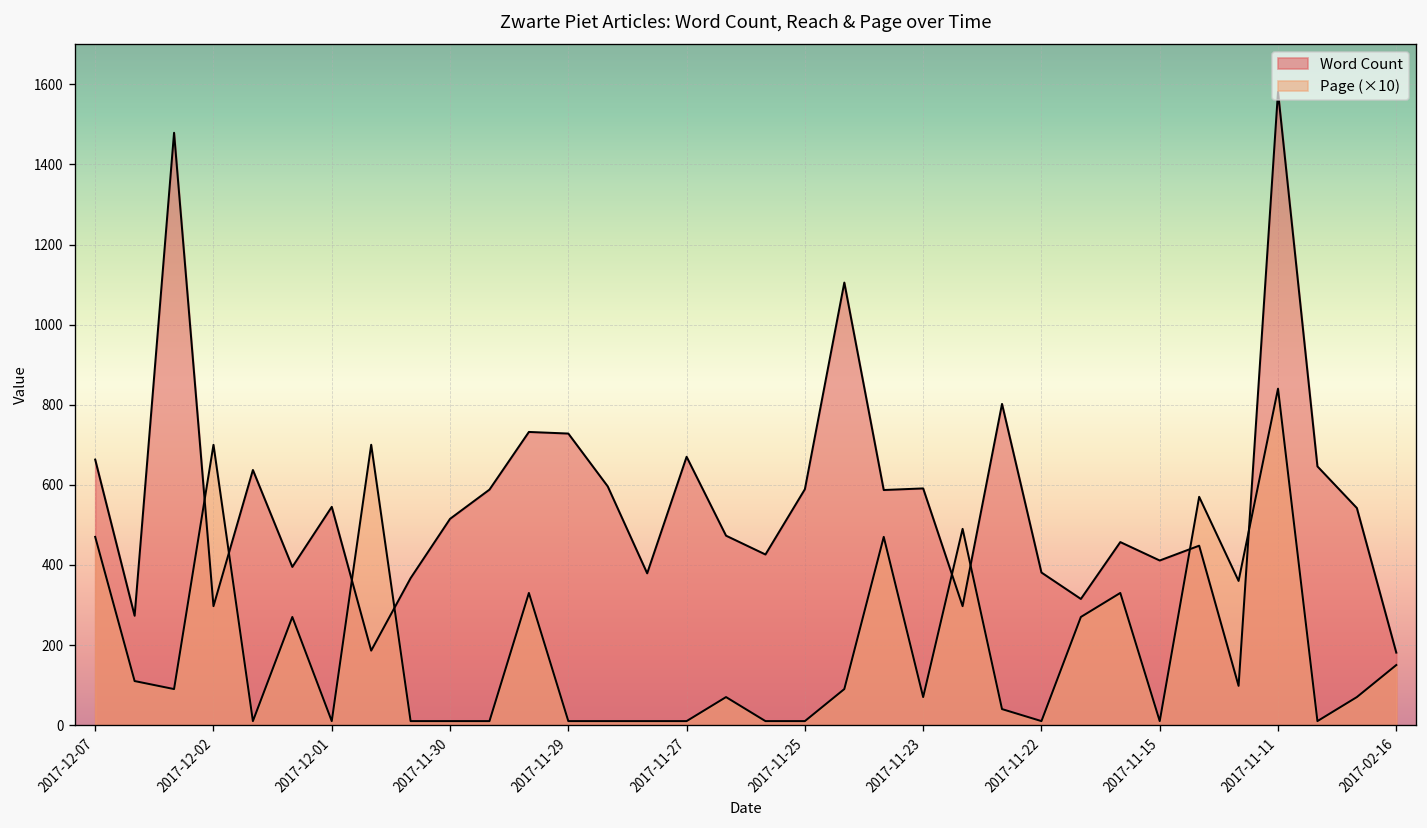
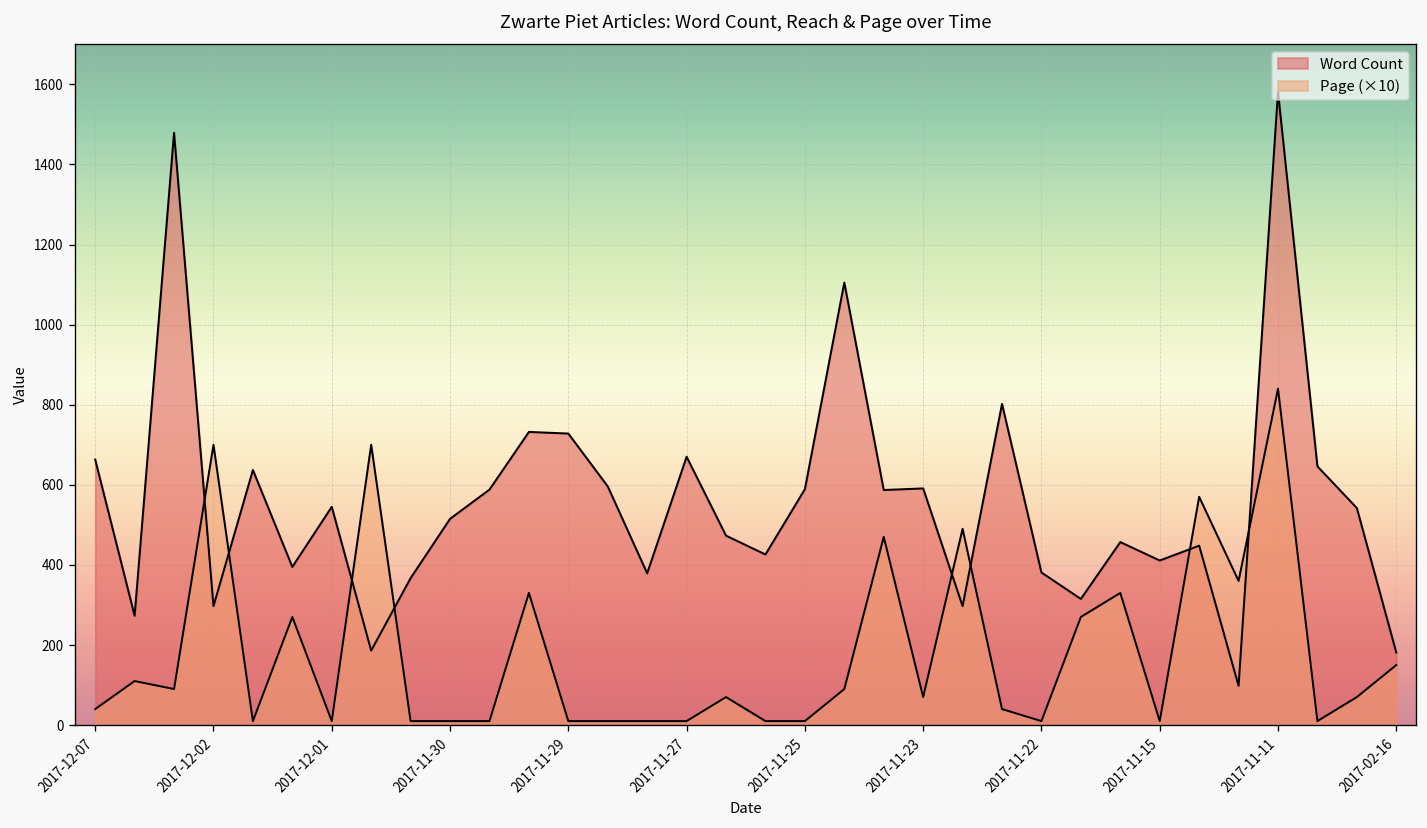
  {
    "Word Count": {
      "2017-12-07": 660,
      "2017-02-16": 180
    },
    "Page (×10)": {
-     "2017-12-07": 470,
+     "2017-12-07": 40,
      "2017-02-16": 150
    }
  }
